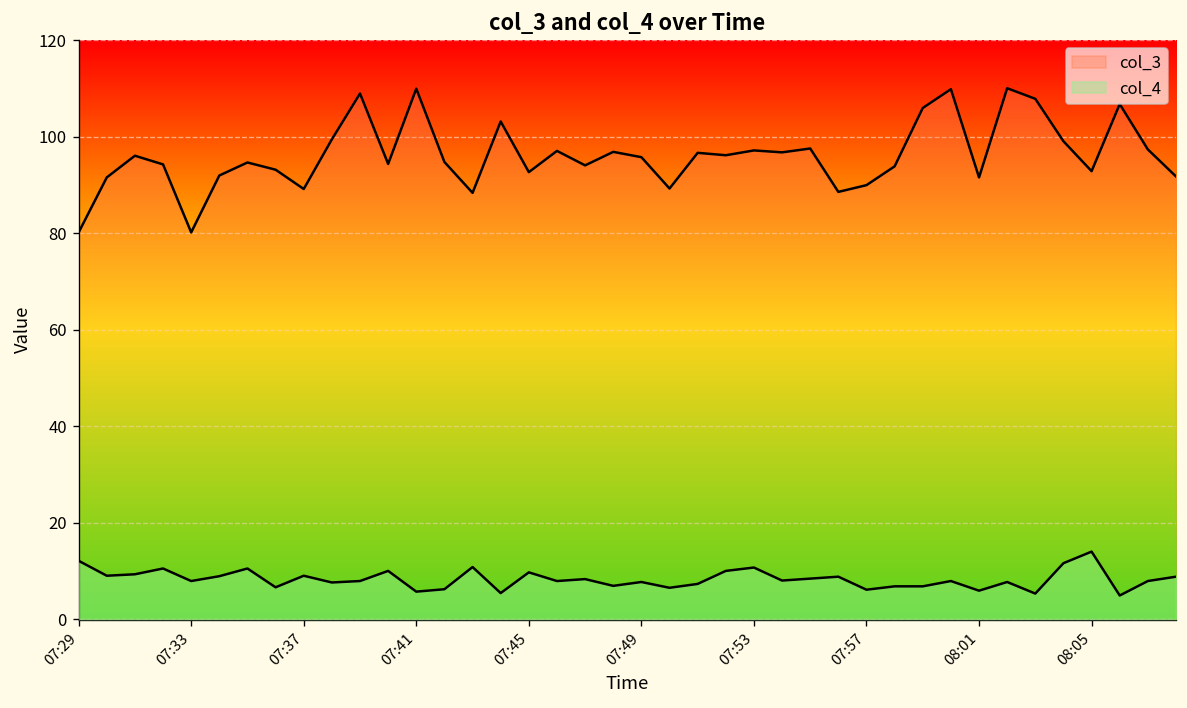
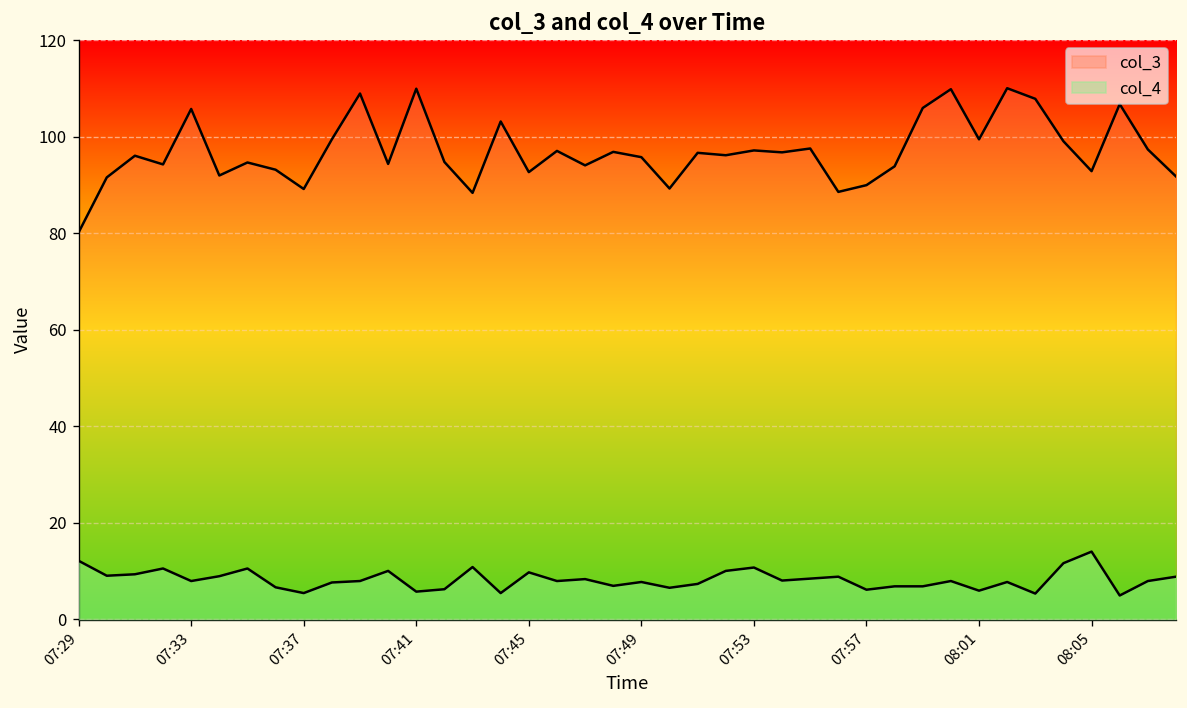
  {
    "col_3": {
      "07:29": 80,
-     "07:33": 80,
+     "07:33": 106,
      "07:37": 89,
      "07:41": 110,
      "07:45": 93,
      "07:49": 96,
      "07:53": 97,
      "07:57": 90,
-     "08:01": 92,
+     "08:01": 100,
      "08:05": 93
    },
    "col_4": {
      "07:29": 12,
      "07:33": 8,
-     "07:37": 9,
+     "07:37": 5,
      "07:41": 6,
      "07:45": 10,
      "07:49": 8,
      "07:53": 11,
      "07:57": 6,
      "08:01": 6,
      "08:05": 14
    }
  }
